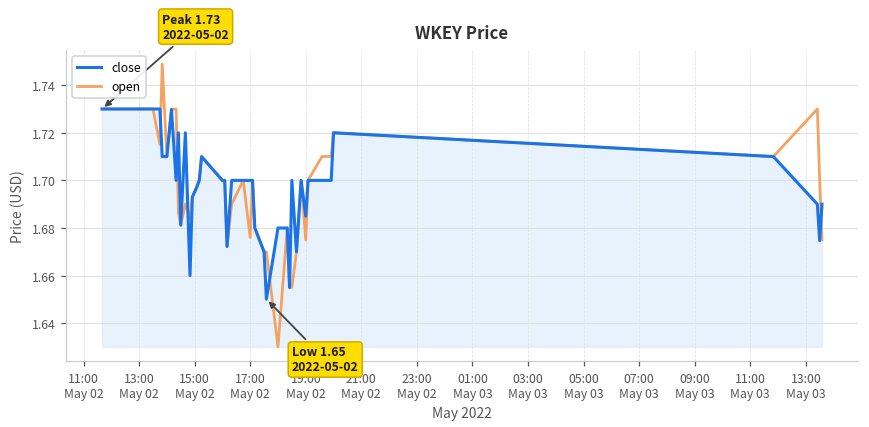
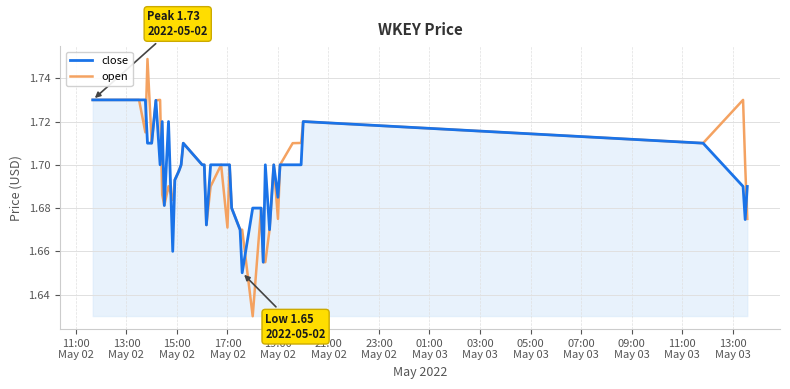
  {
    "close": {
      "19:00 May 02": 1.685
    },
    "open": {
-     "17:00 May 02": 1.676,
+     "17:00 May 02": 1.671,
      "19:00 May 02": 1.675
    }
  }
